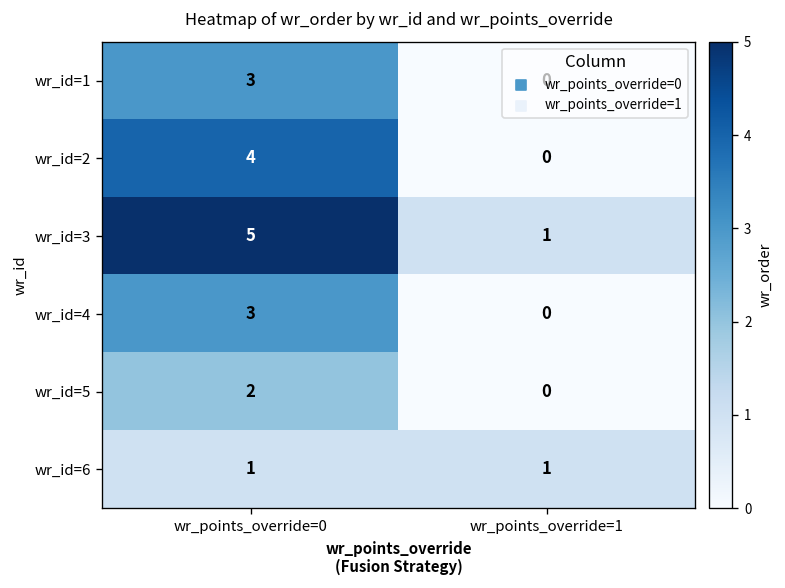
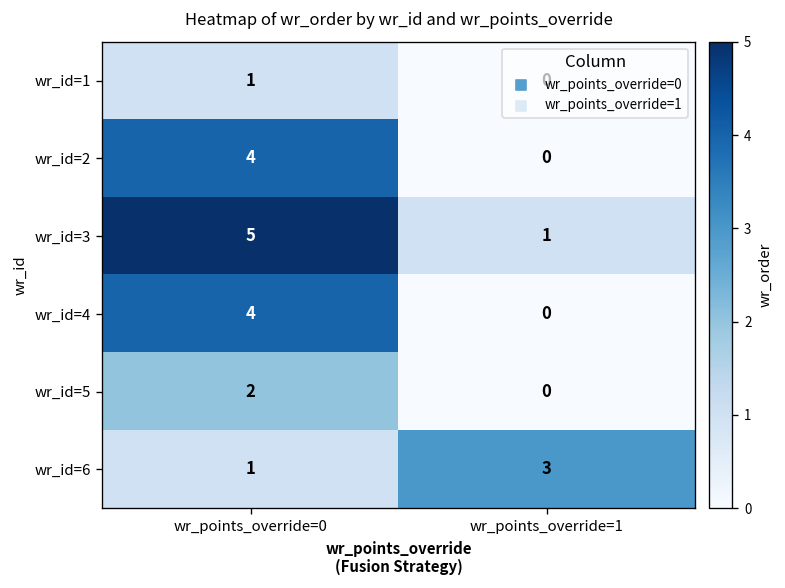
  {
    "wr_id=1": {
-     "wr_points_override=0": 3
+     "wr_points_override=0": 1
    },
    "wr_id=2": {
      "wr_points_override=0": 4,
      "wr_points_override=1": 0
    },
    "wr_id=3": {
      "wr_points_override=0": 5,
      "wr_points_override=1": 1
    },
    "wr_id=4": {
-     "wr_points_override=0": 3,
+     "wr_points_override=0": 4,
      "wr_points_override=1": 0
    },
    "wr_id=5": {
      "wr_points_override=0": 2,
      "wr_points_override=1": 0
    },
    "wr_id=6": {
      "wr_points_override=0": 1,
-     "wr_points_override=1": 1
+     "wr_points_override=1": 3
    }
  }
